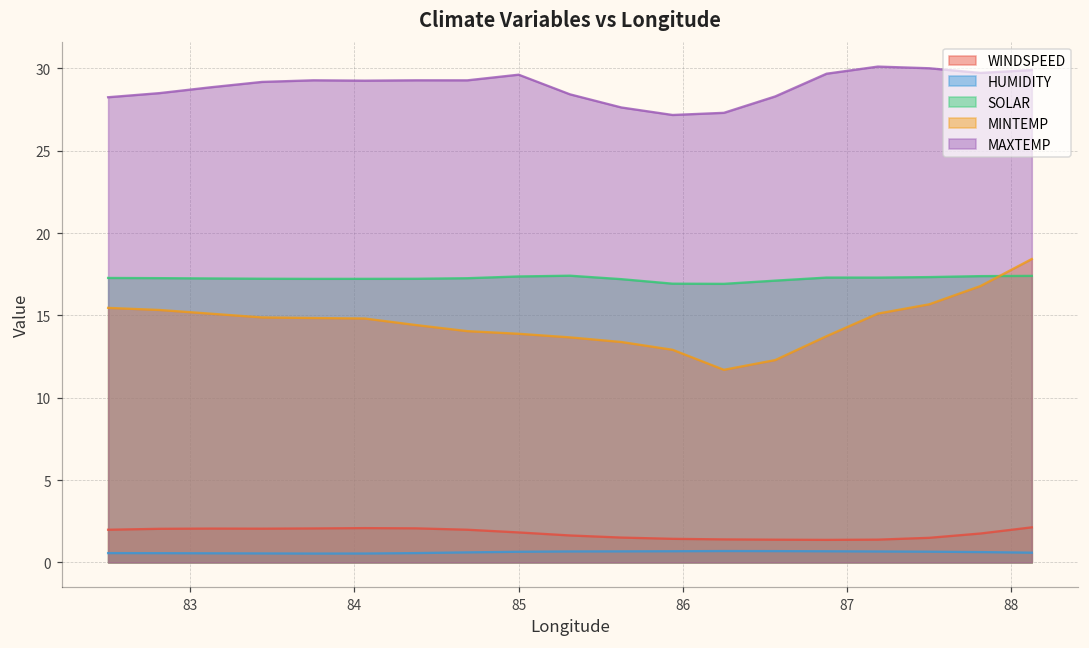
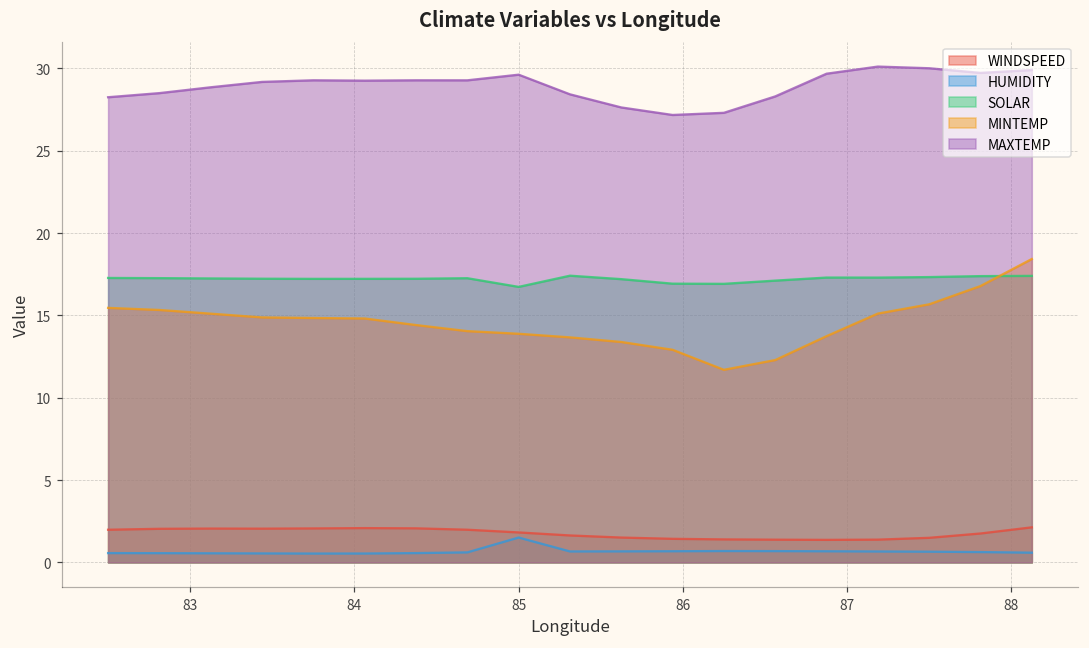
  {
    "WINDSPEED": {
      "85": 1.8
    },
    "HUMIDITY": {
-     "85": 0.6
+     "85": 1.5
    },
    "SOLAR": {
-     "85": 17.4
+     "85": 16.7
    },
    "MINTEMP": {
      "85": 13.9
    },
    "MAXTEMP": {
      "85": 29.6
    }
  }
